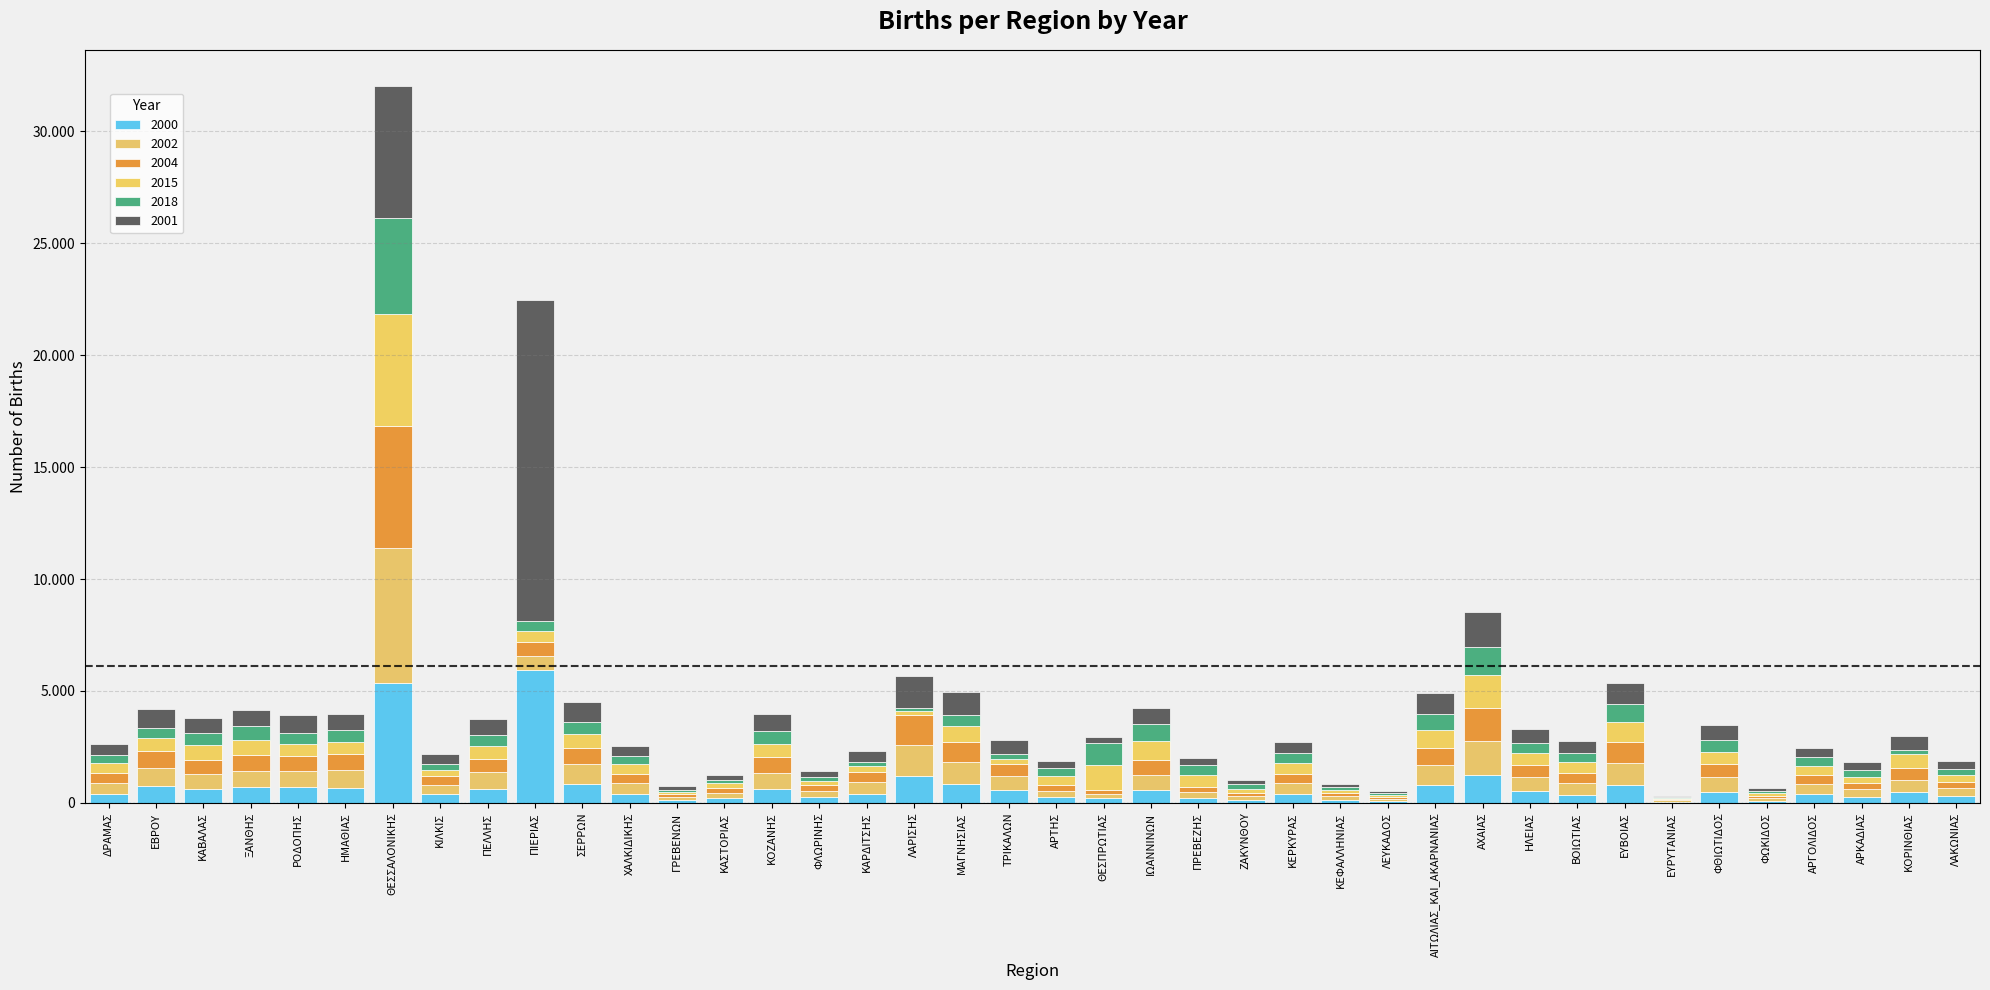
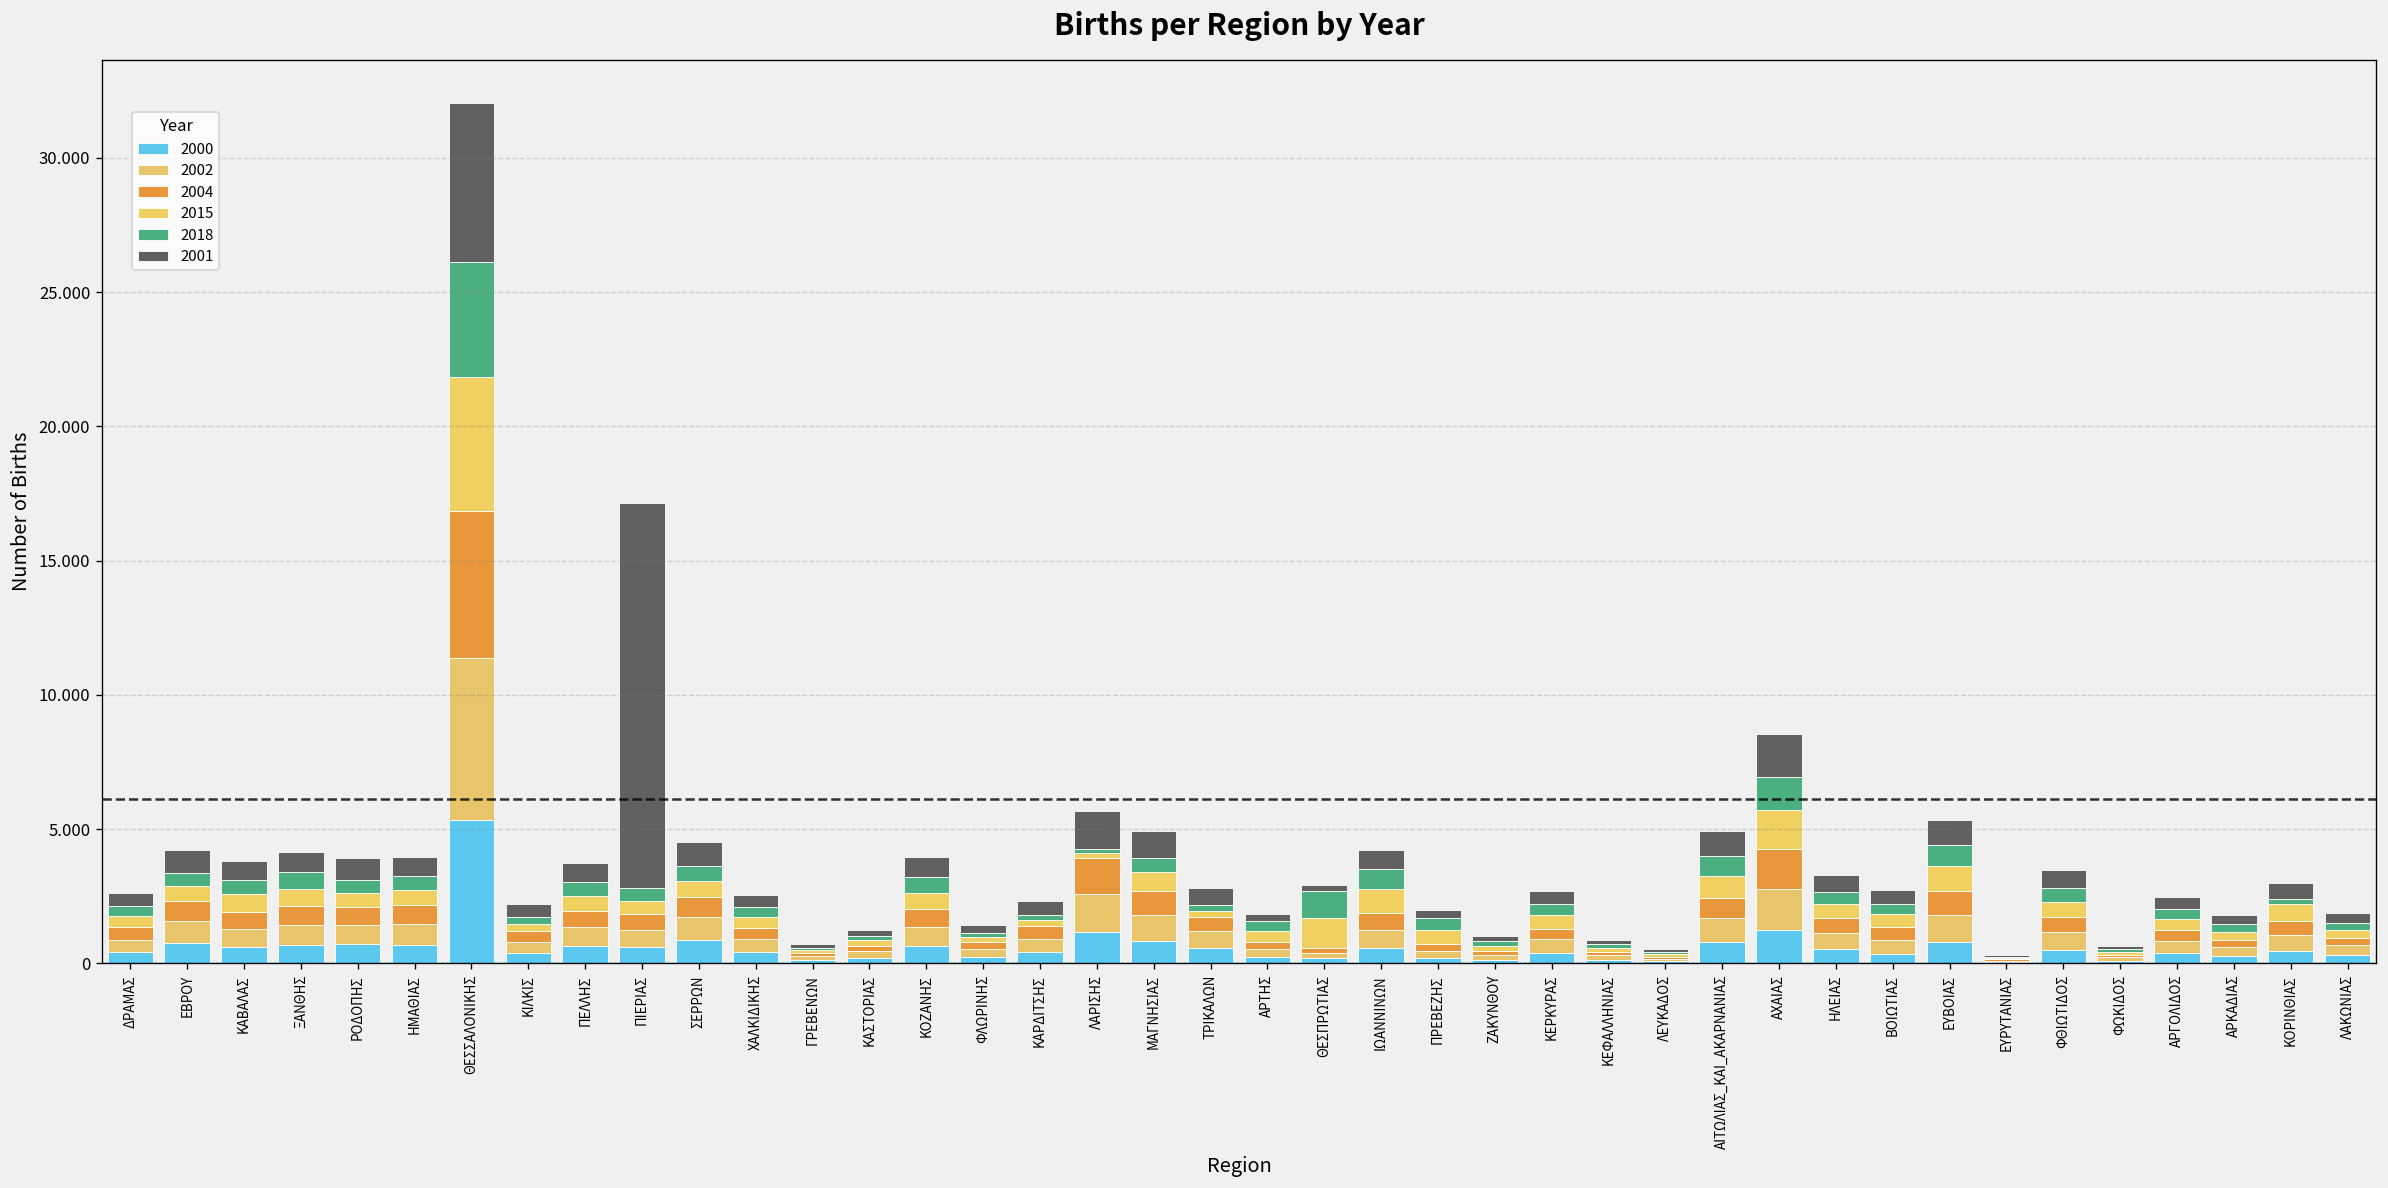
  {
    "2000": {
      "ΔΡΑΜΑΣ": 0.4,
      "ΕΒΡΟΥ": 0.7,
      "ΚΑΒΑΛΑΣ": 0.6,
      "ΞΑΝΘΗΣ": 0.7,
      "ΡΟΔΟΠΗΣ": 0.7,
      "ΗΜΑΘΙΑΣ": 0.7,
      "ΘΕΣΣΑΛΟΝΙΚΗΣ": 5.3,
      "ΚΙΛΚΙΣ": 0.4,
      "ΠΕΛΛΗΣ": 0.6,
-     "ΠΙΕΡΙΑΣ": 5.9,
+     "ΠΙΕΡΙΑΣ": 0.6,
      "ΣΕΡΡΩΝ": 0.9,
      "ΧΑΛΚΙΔΙΚΗΣ": 0.4,
      "ΓΡΕΒΕΝΩΝ": 0.1,
      "ΚΑΣΤΟΡΙΑΣ": 0.2,
      "ΚΟΖΑΝΗΣ": 0.6,
      "ΦΛΩΡΙΝΗΣ": 0.3,
      "ΚΑΡΔΙΤΣΗΣ": 0.4,
      "ΛΑΡΙΣΗΣ": 1.2,
      "ΜΑΓΝΗΣΙΑΣ": 0.8,
      "ΤΡΙΚΑΛΩΝ": 0.6,
      "ΑΡΤΗΣ": 0.3,
      "ΘΕΣΠΡΩΤΙΑΣ": 0.2,
      "ΙΩΑΝΝΙΝΩΝ": 0.6,
      "ΠΡΕΒΕΖΗΣ": 0.2,
      "ΖΑΚΥΝΘΟΥ": 0.1,
      "ΚΕΡΚΥΡΑΣ": 0.4,
      "ΚΕΦΑΛΛΗΝΙΑΣ": 0.1,
      "ΑΙΤΩΛΙΑΣ_ΚΑΙ_ΑΚΑΡΝΑΝΙΑΣ": 0.8,
      "ΑΧΑΙΑΣ": 1.2,
      "ΗΛΕΙΑΣ": 0.5,
      "ΒΟΙΩΤΙΑΣ": 0.4,
      "ΕΥΒΟΙΑΣ": 0.8,
      "ΦΘΙΩΤΙΔΟΣ": 0.5,
      "ΑΡΓΟΛΙΔΟΣ": 0.4,
      "ΑΡΚΑΔΙΑΣ": 0.3,
      "ΚΟΡΙΝΘΙΑΣ": 0.5,
      "ΛΑΚΩΝΙΑΣ": 0.3
    },
    "2004": {
      "ΔΡΑΜΑΣ": 0.5,
      "ΕΒΡΟΥ": 0.8,
      "ΚΑΒΑΛΑΣ": 0.6,
      "ΞΑΝΘΗΣ": 0.7,
      "ΡΟΔΟΠΗΣ": 0.7,
      "ΗΜΑΘΙΑΣ": 0.7,
      "ΘΕΣΣΑΛΟΝΙΚΗΣ": 5.5,
      "ΚΙΛΚΙΣ": 0.4,
      "ΠΕΛΛΗΣ": 0.6,
      "ΠΙΕΡΙΑΣ": 0.6,
      "ΣΕΡΡΩΝ": 0.7,
      "ΧΑΛΚΙΔΙΚΗΣ": 0.4,
      "ΓΡΕΒΕΝΩΝ": 0.1,
      "ΚΑΣΤΟΡΙΑΣ": 0.2,
      "ΚΟΖΑΝΗΣ": 0.7,
      "ΦΛΩΡΙΝΗΣ": 0.2,
      "ΚΑΡΔΙΤΣΗΣ": 0.5,
      "ΛΑΡΙΣΗΣ": 1.3,
      "ΜΑΓΝΗΣΙΑΣ": 0.9,
      "ΤΡΙΚΑΛΩΝ": 0.5,
      "ΑΡΤΗΣ": 0.3,
      "ΘΕΣΠΡΩΤΙΑΣ": 0.2,
      "ΙΩΑΝΝΙΝΩΝ": 0.6,
      "ΠΡΕΒΕΖΗΣ": 0.2,
      "ΖΑΚΥΝΘΟΥ": 0.2,
      "ΚΕΡΚΥΡΑΣ": 0.4,
      "ΚΕΦΑΛΛΗΝΙΑΣ": 0.1,
      "ΑΙΤΩΛΙΑΣ_ΚΑΙ_ΑΚΑΡΝΑΝΙΑΣ": 0.8,
      "ΑΧΑΙΑΣ": 1.5,
      "ΗΛΕΙΑΣ": 0.5,
      "ΒΟΙΩΤΙΑΣ": 0.5,
      "ΕΥΒΟΙΑΣ": 0.9,
      "ΦΘΙΩΤΙΔΟΣ": 0.6,
      "ΑΡΓΟΛΙΔΟΣ": 0.4,
      "ΑΡΚΑΔΙΑΣ": 0.3,
      "ΚΟΡΙΝΘΙΑΣ": 0.5,
      "ΛΑΚΩΝΙΑΣ": 0.3
    },
    "2018": {
      "ΔΡΑΜΑΣ": 0.3,
      "ΕΒΡΟΥ": 0.5,
      "ΚΑΒΑΛΑΣ": 0.5,
      "ΞΑΝΘΗΣ": 0.6,
      "ΡΟΔΟΠΗΣ": 0.5,
      "ΗΜΑΘΙΑΣ": 0.5,
      "ΘΕΣΣΑΛΟΝΙΚΗΣ": 4.3,
      "ΚΙΛΚΙΣ": 0.3,
      "ΠΕΛΛΗΣ": 0.5,
      "ΠΙΕΡΙΑΣ": 0.5,
      "ΣΕΡΡΩΝ": 0.5,
      "ΧΑΛΚΙΔΙΚΗΣ": 0.4,
      "ΚΑΣΤΟΡΙΑΣ": 0.2,
      "ΚΟΖΑΝΗΣ": 0.6,
      "ΦΛΩΡΙΝΗΣ": 0.1,
      "ΚΑΡΔΙΤΣΗΣ": 0.2,
      "ΛΑΡΙΣΗΣ": 0.1,
      "ΜΑΓΝΗΣΙΑΣ": 0.5,
      "ΤΡΙΚΑΛΩΝ": 0.2,
      "ΑΡΤΗΣ": 0.3,
      "ΘΕΣΠΡΩΤΙΑΣ": 1.0,
      "ΙΩΑΝΝΙΝΩΝ": 0.7,
      "ΠΡΕΒΕΖΗΣ": 0.5,
      "ΖΑΚΥΝΘΟΥ": 0.2,
      "ΚΕΡΚΥΡΑΣ": 0.4,
      "ΚΕΦΑΛΛΗΝΙΑΣ": 0.1,
      "ΑΙΤΩΛΙΑΣ_ΚΑΙ_ΑΚΑΡΝΑΝΙΑΣ": 0.7,
      "ΑΧΑΙΑΣ": 1.2,
      "ΗΛΕΙΑΣ": 0.4,
      "ΒΟΙΩΤΙΑΣ": 0.4,
      "ΕΥΒΟΙΑΣ": 0.8,
      "ΦΘΙΩΤΙΔΟΣ": 0.5,
      "ΦΩΚΙΔΟΣ": 0.1,
      "ΑΡΓΟΛΙΔΟΣ": 0.4,
      "ΑΡΚΑΔΙΑΣ": 0.3,
      "ΚΟΡΙΝΘΙΑΣ": 0.2,
      "ΛΑΚΩΝΙΑΣ": 0.3
    },
    "2001": {
      "ΔΡΑΜΑΣ": 0.5,
      "ΕΒΡΟΥ": 0.8,
      "ΚΑΒΑΛΑΣ": 0.7,
      "ΞΑΝΘΗΣ": 0.7,
      "ΡΟΔΟΠΗΣ": 0.8,
      "ΗΜΑΘΙΑΣ": 0.7,
      "ΘΕΣΣΑΛΟΝΙΚΗΣ": 5.9,
      "ΚΙΛΚΙΣ": 0.5,
      "ΠΕΛΛΗΣ": 0.7,
      "ΠΙΕΡΙΑΣ": 14.3,
      "ΣΕΡΡΩΝ": 0.9,
      "ΧΑΛΚΙΔΙΚΗΣ": 0.4,
      "ΓΡΕΒΕΝΩΝ": 0.2,
      "ΚΑΣΤΟΡΙΑΣ": 0.2,
      "ΚΟΖΑΝΗΣ": 0.7,
      "ΦΛΩΡΙΝΗΣ": 0.3,
      "ΚΑΡΔΙΤΣΗΣ": 0.5,
      "ΛΑΡΙΣΗΣ": 1.4,
      "ΜΑΓΝΗΣΙΑΣ": 1.0,
      "ΤΡΙΚΑΛΩΝ": 0.6,
      "ΑΡΤΗΣ": 0.3,
      "ΘΕΣΠΡΩΤΙΑΣ": 0.2,
      "ΙΩΑΝΝΙΝΩΝ": 0.7,
      "ΠΡΕΒΕΖΗΣ": 0.3,
      "ΖΑΚΥΝΘΟΥ": 0.2,
      "ΚΕΡΚΥΡΑΣ": 0.5,
      "ΚΕΦΑΛΛΗΝΙΑΣ": 0.2,
      "ΑΙΤΩΛΙΑΣ_ΚΑΙ_ΑΚΑΡΝΑΝΙΑΣ": 0.9,
      "ΑΧΑΙΑΣ": 1.6,
      "ΗΛΕΙΑΣ": 0.6,
      "ΒΟΙΩΤΙΑΣ": 0.5,
      "ΕΥΒΟΙΑΣ": 1.0,
      "ΦΘΙΩΤΙΔΟΣ": 0.7,
      "ΦΩΚΙΔΟΣ": 0.1,
      "ΑΡΓΟΛΙΔΟΣ": 0.4,
      "ΑΡΚΑΔΙΑΣ": 0.3,
      "ΚΟΡΙΝΘΙΑΣ": 0.6,
      "ΛΑΚΩΝΙΑΣ": 0.4
    }
  }
